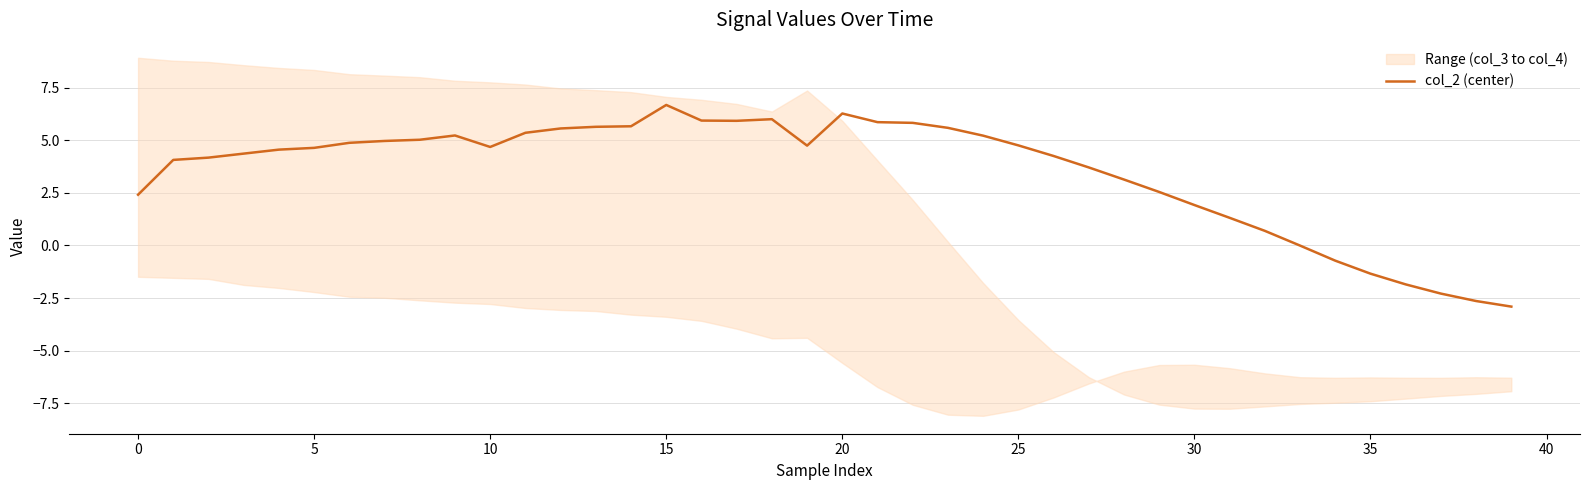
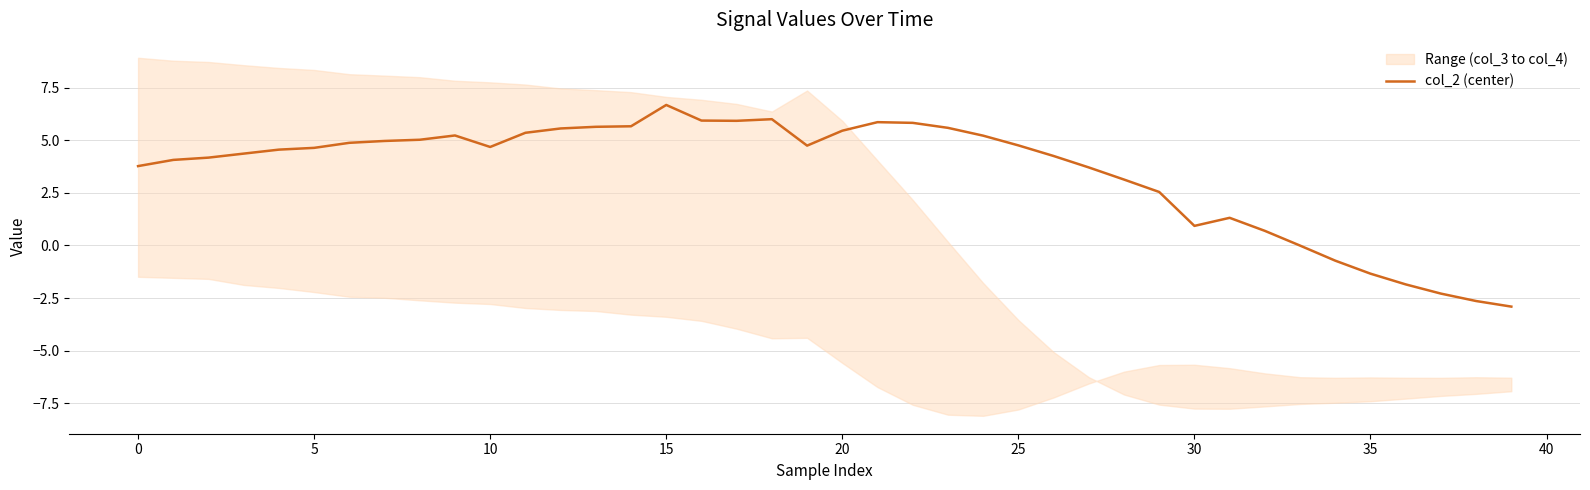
  {
    "col_2 (center)": {
-     "0": 2.4,
+     "0": 3.8,
      "5": 4.6,
      "10": 4.7,
      "15": 6.7,
-     "20": 6.3,
+     "20": 5.5,
      "25": 4.8,
-     "30": 1.9,
+     "30": 0.9,
      "35": -1.3
    }
  }
